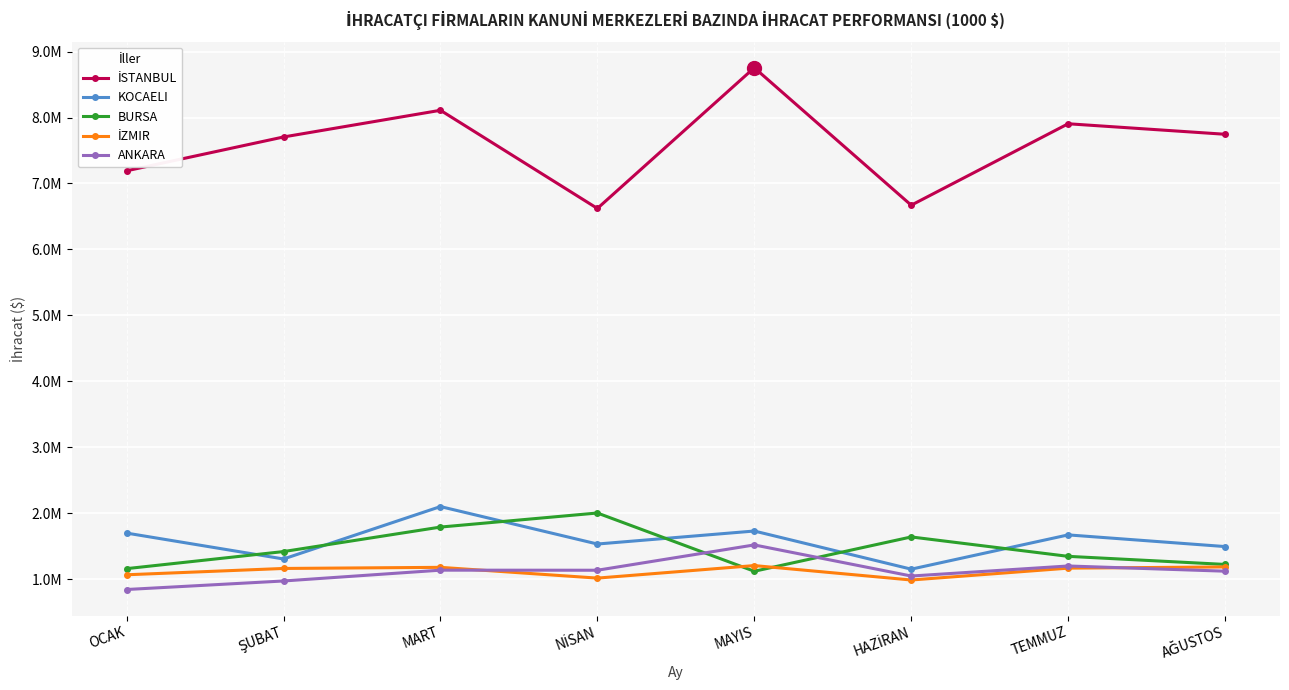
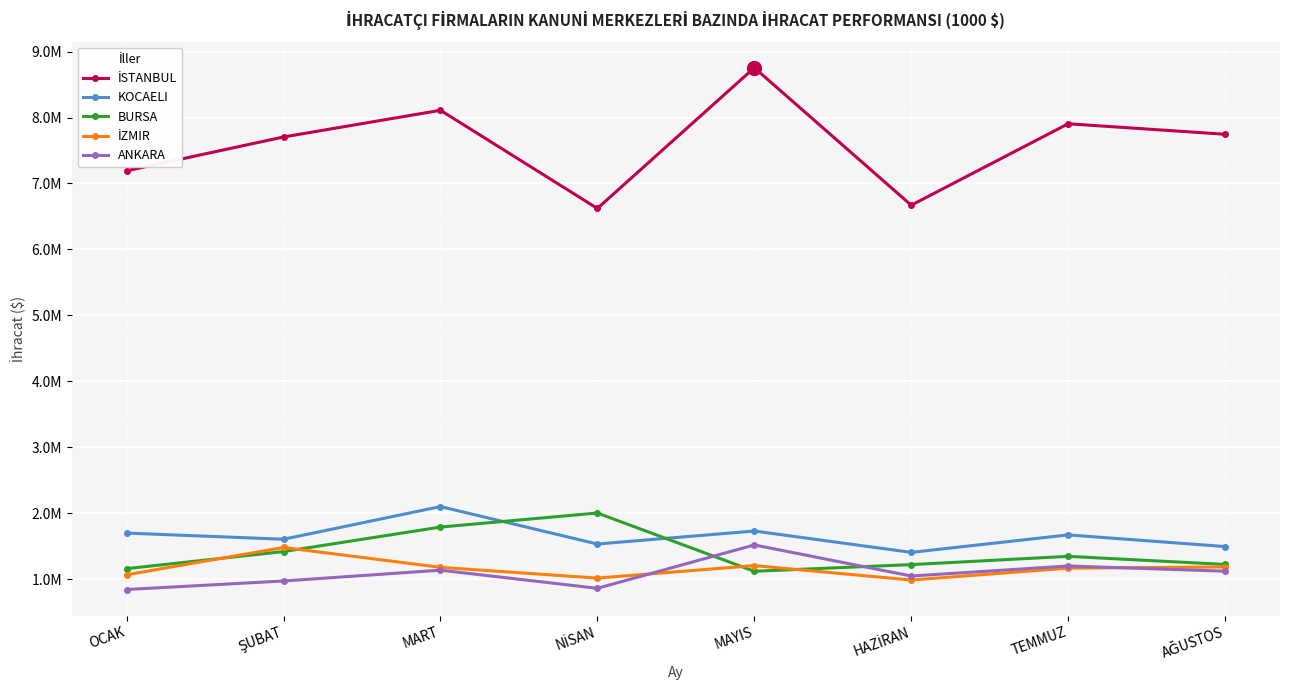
  {
    "KOCAELI": {
      "OCAK": 1700000,
-     "ŞUBAT": 1300000,
+     "ŞUBAT": 1600000,
      "MART": 2100000,
      "NİSAN": 1500000,
      "MAYIS": 1700000,
-     "HAZİRAN": 1200000,
+     "HAZİRAN": 1400000,
      "TEMMUZ": 1700000,
      "AĞUSTOS": 1500000
    },
    "BURSA": {
      "OCAK": 1200000,
      "ŞUBAT": 1400000,
      "MART": 1800000,
      "NİSAN": 2000000,
      "MAYIS": 1100000,
-     "HAZİRAN": 1600000,
+     "HAZİRAN": 1200000,
      "TEMMUZ": 1300000
    },
    "İZMIR": {
      "OCAK": 1100000,
-     "ŞUBAT": 1200000,
+     "ŞUBAT": 1500000,
      "MART": 1200000,
      "NİSAN": 1000000,
      "MAYIS": 1200000,
      "HAZİRAN": 1000000
    },
    "ANKARA": {
      "OCAK": 800000,
      "ŞUBAT": 1000000,
      "MART": 1100000,
-     "NİSAN": 1100000,
+     "NİSAN": 900000,
      "MAYIS": 1500000,
      "HAZİRAN": 1000000,
      "AĞUSTOS": 1100000
    }
  }
